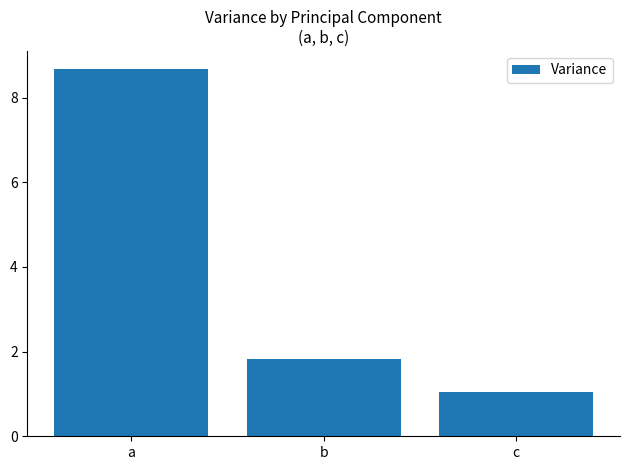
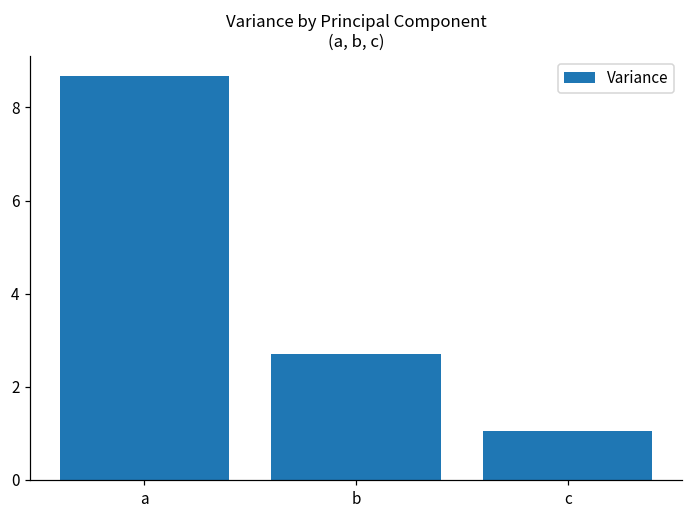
  {
    "a": 8.7,
-   "b": 1.8,
+   "b": 2.7,
    "c": 1.1
  }
